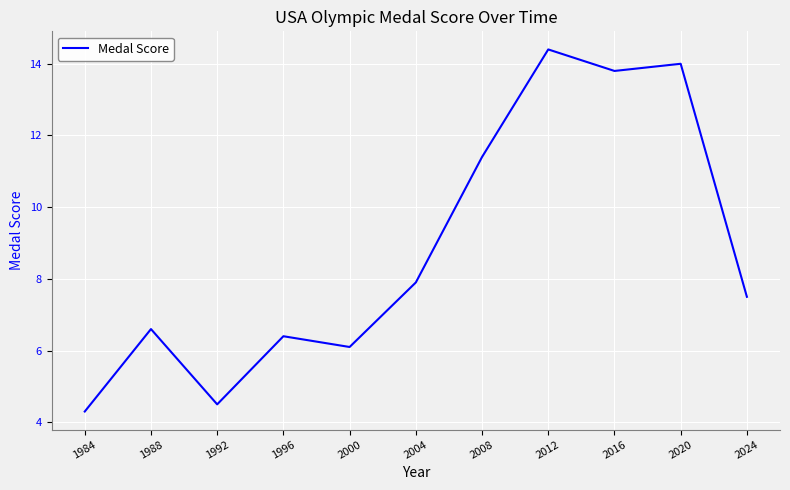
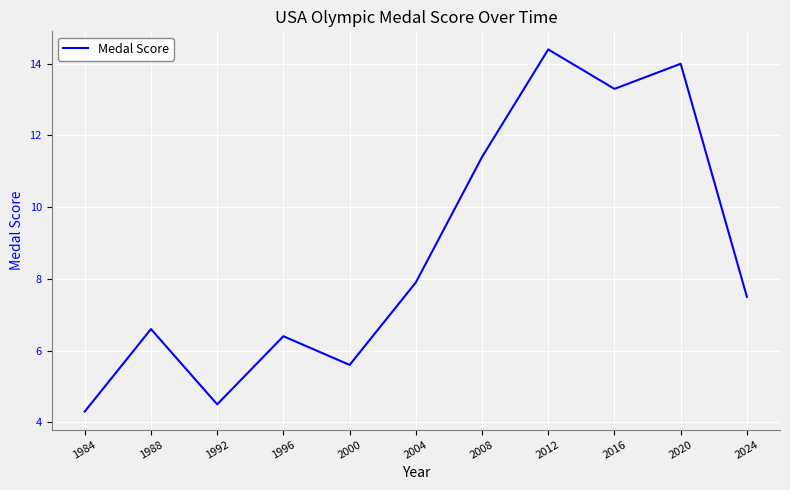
  {
    "1984": 4.3,
    "1988": 6.6,
    "1992": 4.5,
    "1996": 6.4,
-   "2000": 6.1,
+   "2000": 5.6,
    "2004": 7.9,
    "2008": 11.4,
    "2012": 14.4,
-   "2016": 13.8,
+   "2016": 13.3,
    "2020": 14.0,
    "2024": 7.5
  }
